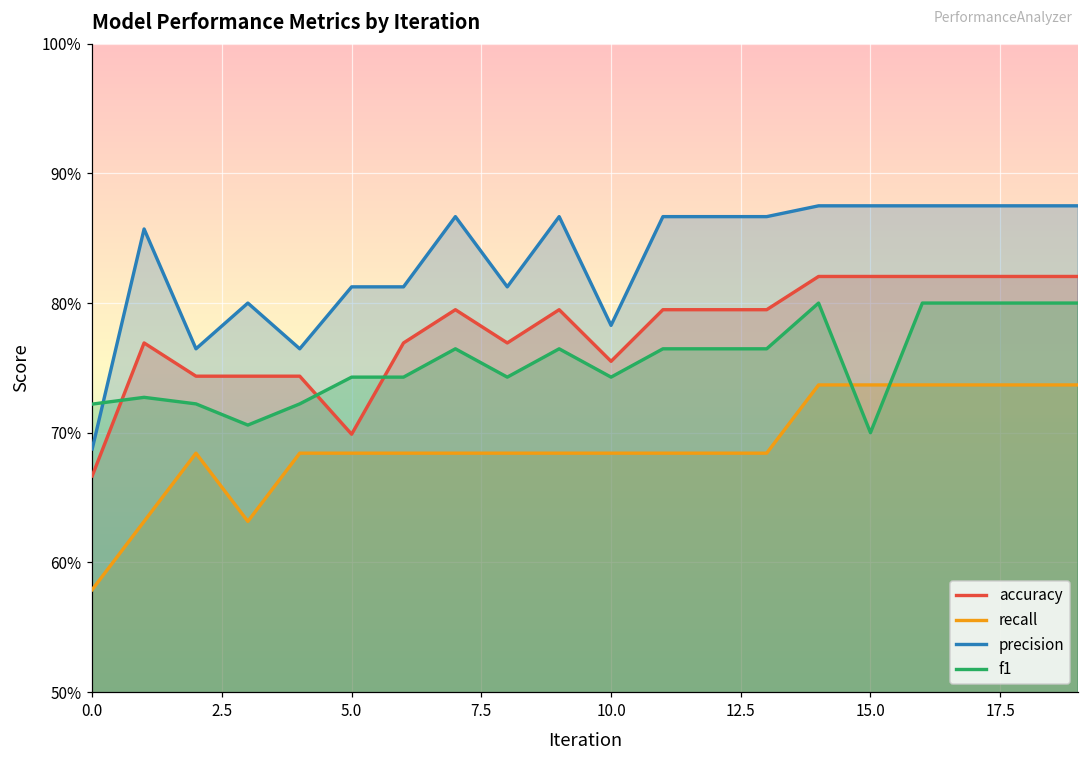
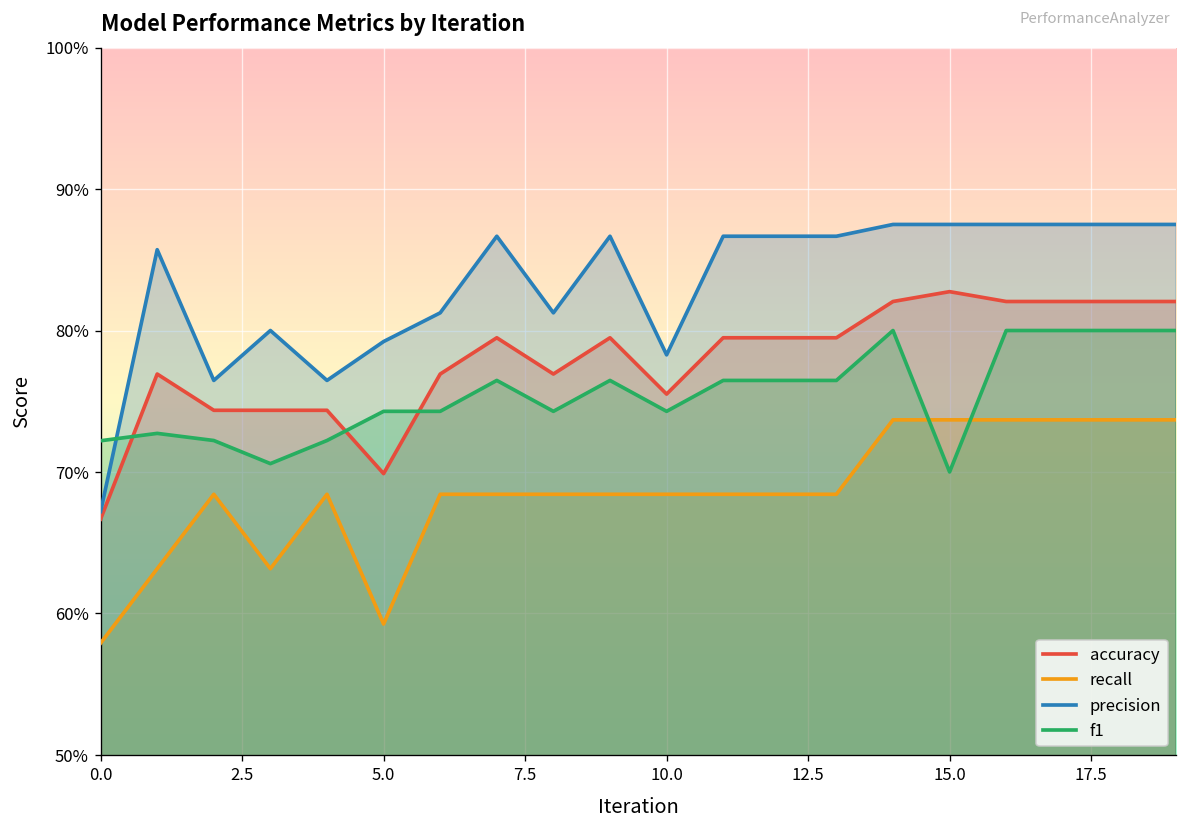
  {
    "accuracy": {
      "0.0": "66.7%",
      "5.0": "69.9%",
      "10.0": "75.5%",
-     "15.0": "82.1%"
+     "15.0": "82.7%"
    },
    "recall": {
      "0.0": "57.9%",
-     "5.0": "68.4%",
+     "5.0": "59.2%",
      "10.0": "68.4%",
      "15.0": "73.7%"
    },
    "precision": {
-     "0.0": "68.8%",
-     "5.0": "81.3%",
+     "0.0": "67.2%",
+     "5.0": "79.2%",
      "10.0": "78.3%",
      "15.0": "87.5%"
    },
    "f1": {
      "0.0": "72.2%",
      "5.0": "74.3%",
      "10.0": "74.3%",
      "15.0": "70.0%"
    }
  }
